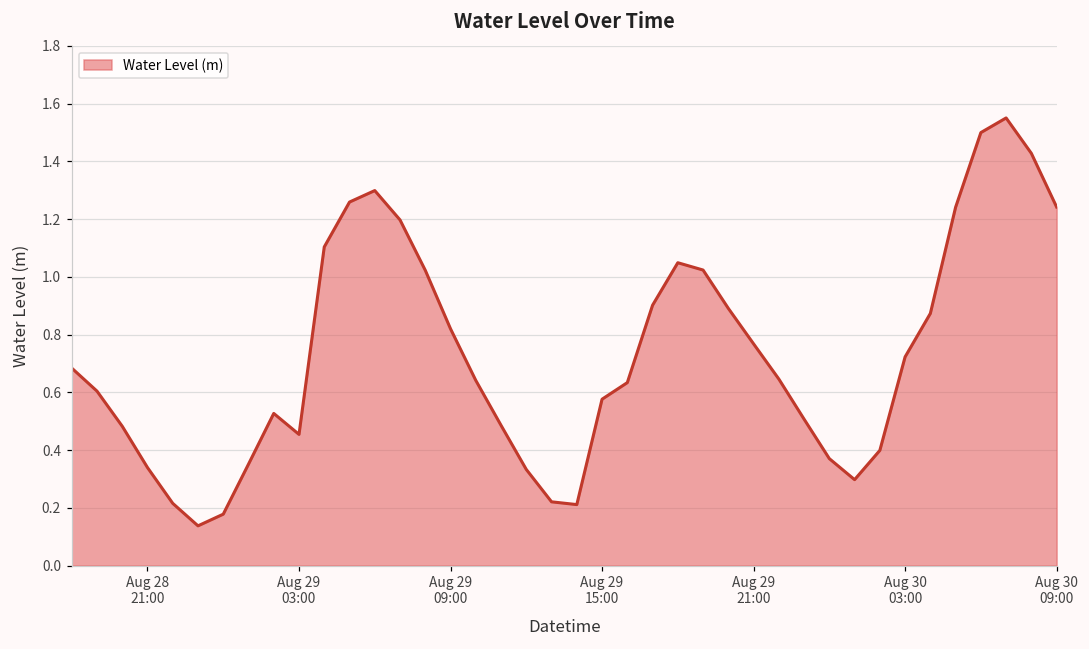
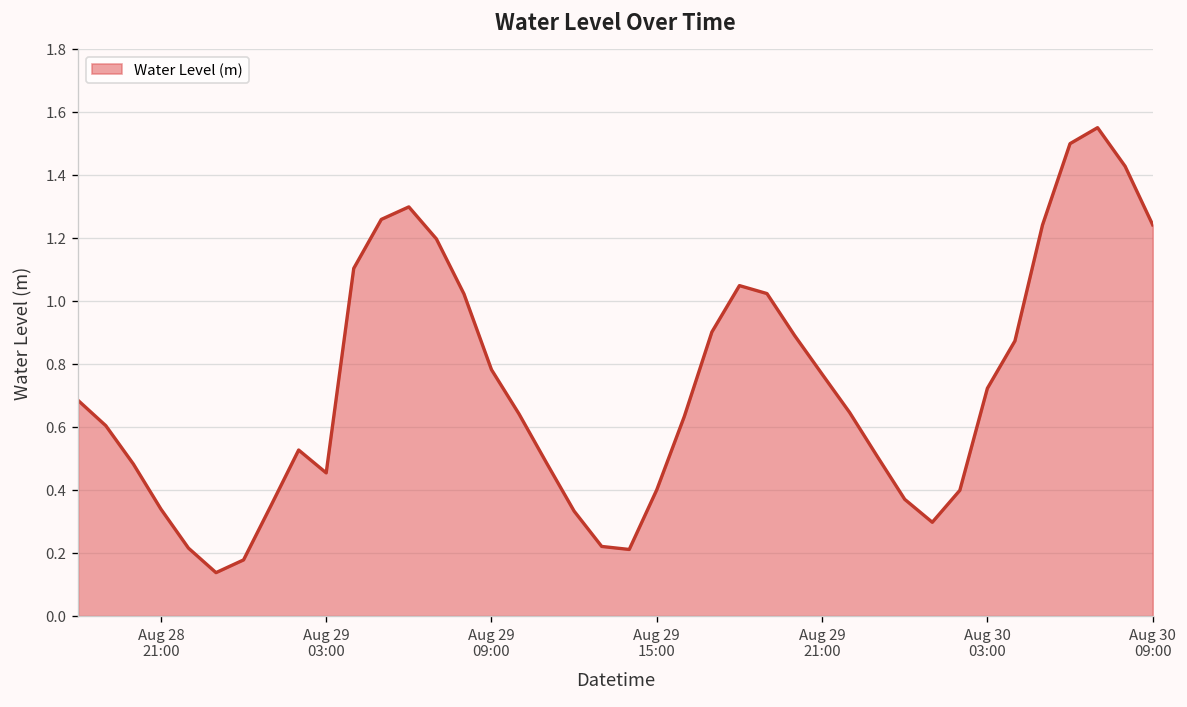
  {
    "Aug 28 21:00": 0.34,
    "Aug 29 03:00": 0.45,
-   "Aug 29 09:00": 0.82,
-   "Aug 29 15:00": 0.58,
+   "Aug 29 09:00": 0.78,
+   "Aug 29 15:00": 0.40,
    "Aug 29 21:00": 0.77,
    "Aug 30 03:00": 0.72,
    "Aug 30 09:00": 1.24
  }
